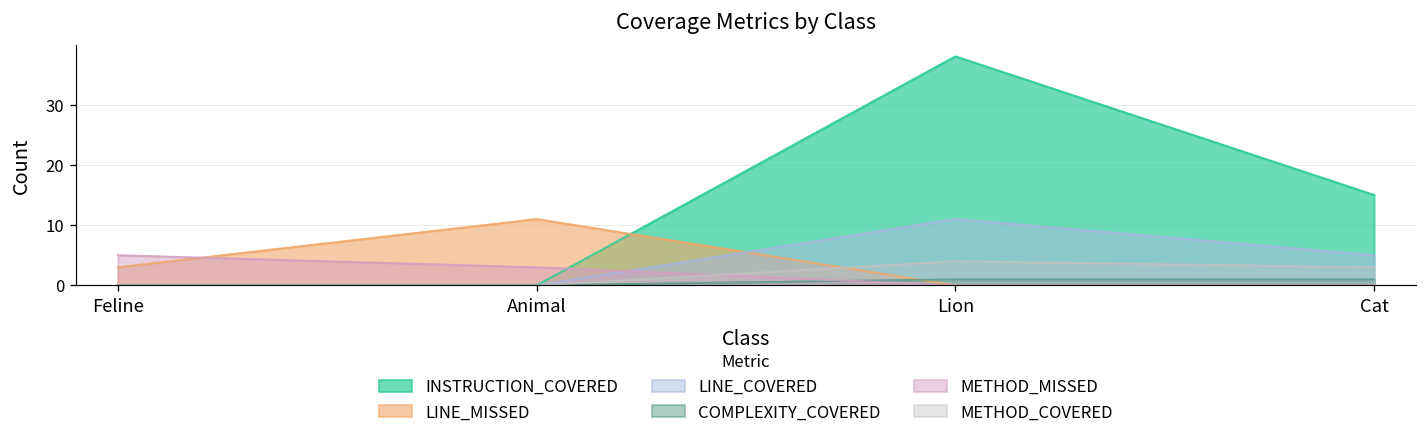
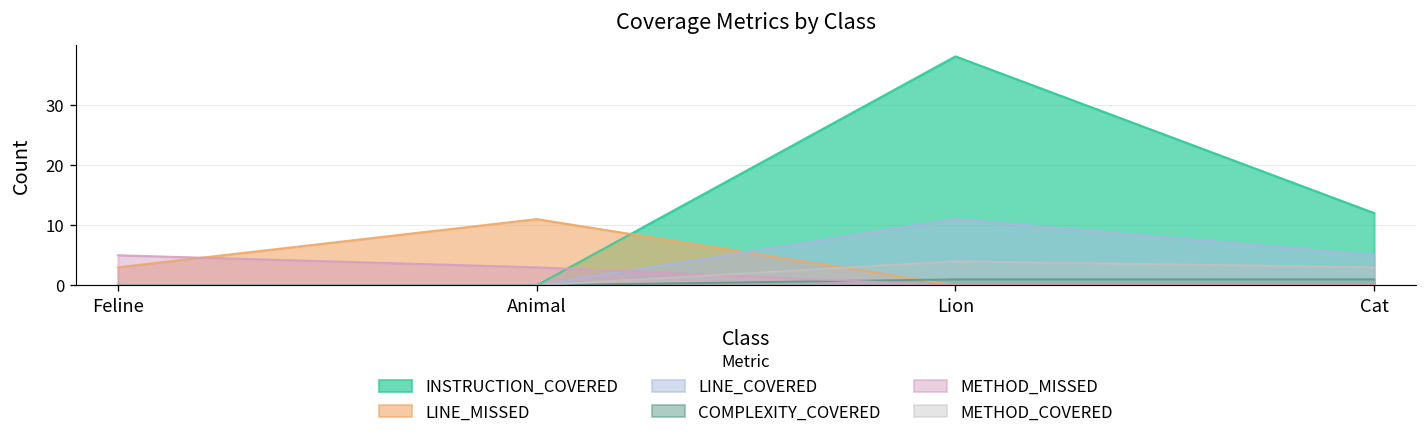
  {
    "INSTRUCTION_COVERED": {
      "Lion": 38,
-     "Cat": 15
+     "Cat": 12
    },
    "LINE_MISSED": {
      "Feline": 3,
      "Animal": 11
    },
    "COMPLEXITY_COVERED": {
      "Lion": 1,
      "Cat": 1
    }
  }
